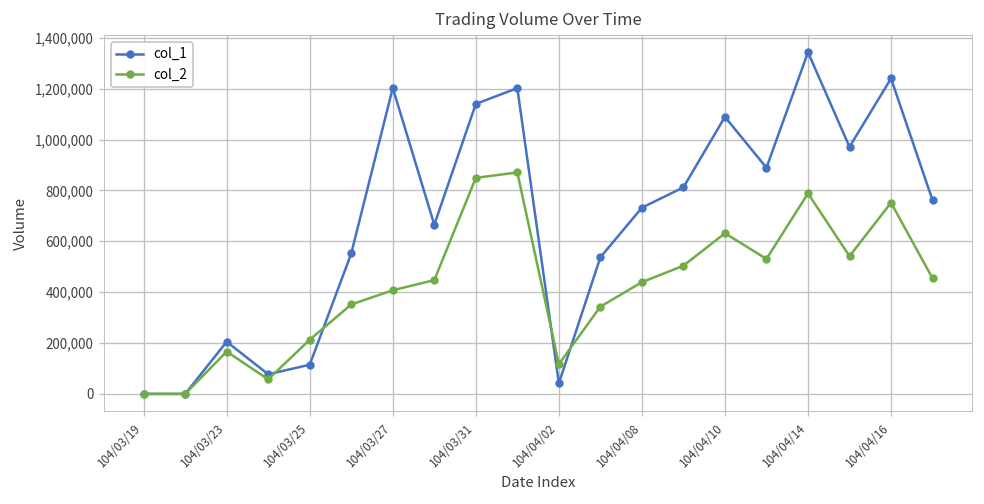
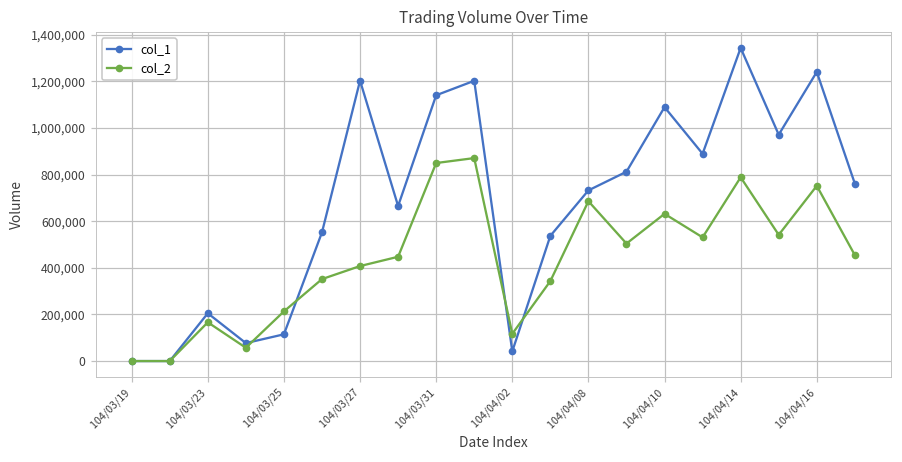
  {
    "col_1": {
      "104/03/23": "210,000",
      "104/03/25": "110,000",
      "104/03/27": "1,200,000",
      "104/03/31": "1,140,000",
      "104/04/02": "40,000",
      "104/04/08": "730,000",
      "104/04/10": "1,090,000",
      "104/04/14": "1,340,000",
      "104/04/16": "1,240,000"
    },
    "col_2": {
      "104/03/23": "170,000",
      "104/03/25": "210,000",
      "104/03/27": "410,000",
      "104/03/31": "850,000",
      "104/04/02": "120,000",
-     "104/04/08": "440,000",
+     "104/04/08": "690,000",
      "104/04/10": "630,000",
      "104/04/14": "790,000",
      "104/04/16": "750,000"
    }
  }
